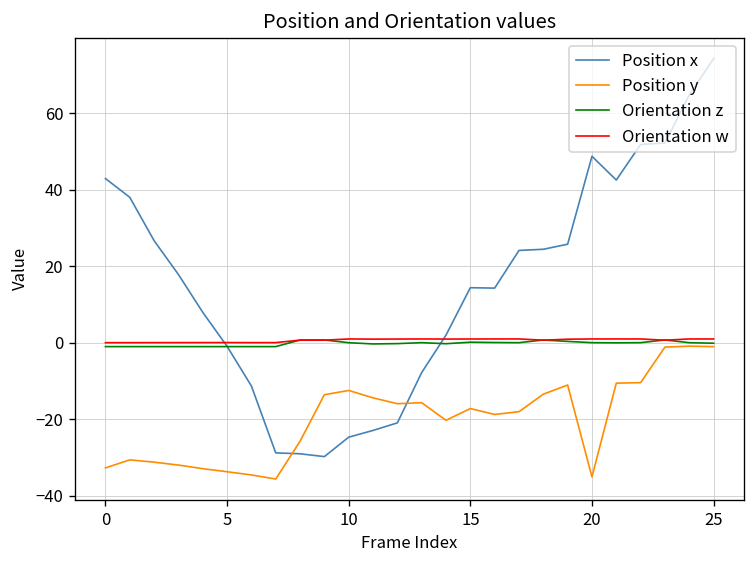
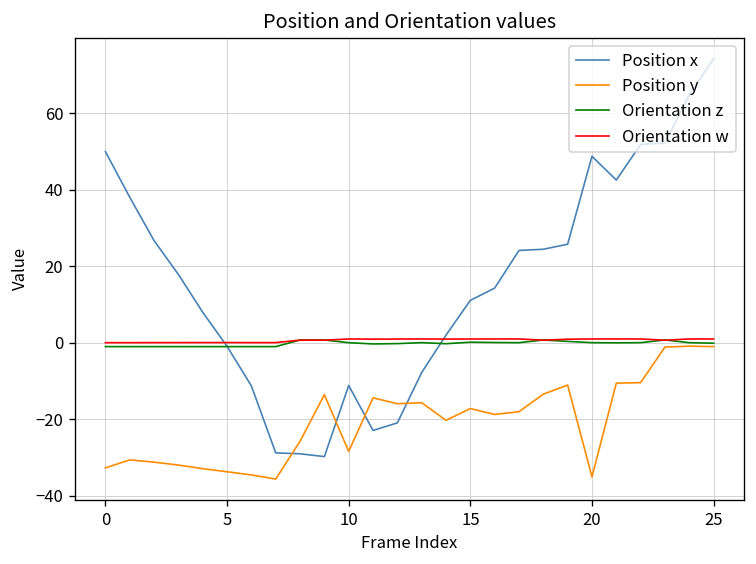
  {
    "Position x": {
-     "0": 43,
-     "10": -25,
-     "15": 14,
+     "0": 50,
+     "10": -11,
+     "15": 11,
      "20": 49
    },
    "Position y": {
      "0": -33,
      "5": -34,
-     "10": -12,
+     "10": -28,
      "15": -17,
      "20": -35,
      "25": -1
    },
    "Orientation z": {
      "0": -1,
      "10": 0,
      "15": 0,
      "20": 0,
      "25": 0
    },
    "Orientation w": {
      "0": 0,
      "5": 0,
      "10": 1,
      "15": 1,
      "20": 1,
      "25": 1
    }
  }
